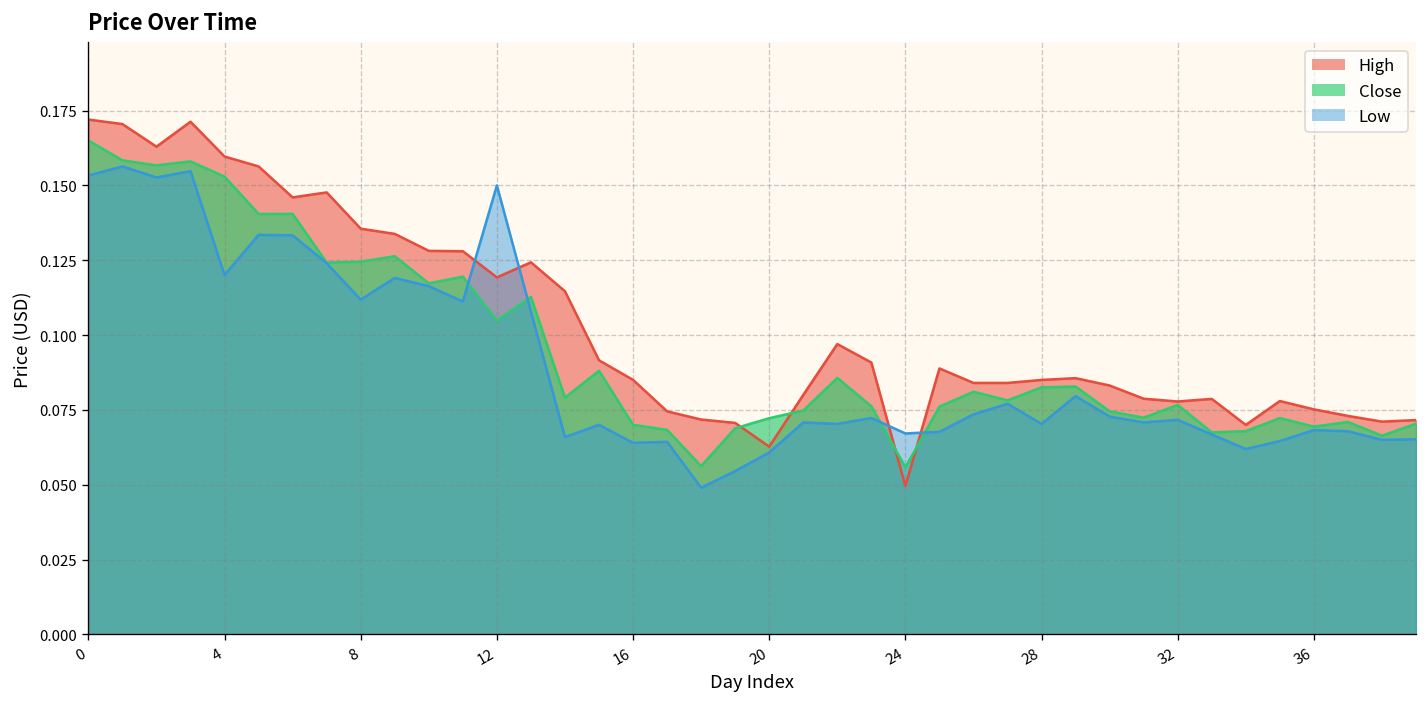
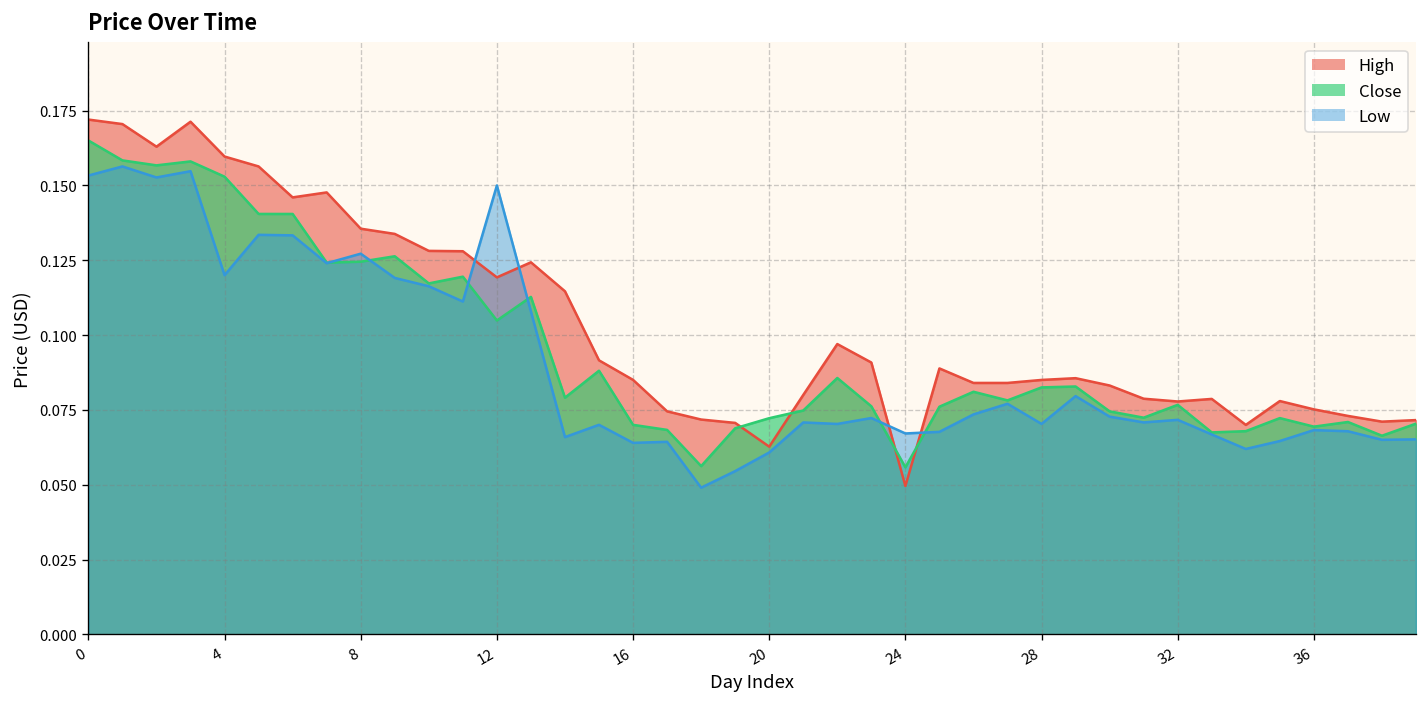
  {
    "High": {
      "0": 0.172,
      "4": 0.160,
      "8": 0.136,
      "12": 0.119,
      "16": 0.085,
      "20": 0.063,
      "24": 0.050,
      "28": 0.085,
      "32": 0.078,
      "36": 0.075
    },
    "Close": {
      "0": 0.165,
      "4": 0.153,
      "8": 0.125,
      "12": 0.105,
      "16": 0.070,
      "20": 0.072,
      "24": 0.056,
      "28": 0.083,
      "32": 0.077,
      "36": 0.069
    },
    "Low": {
      "0": 0.153,
      "4": 0.120,
-     "8": 0.112,
+     "8": 0.127,
      "12": 0.150,
      "16": 0.064,
      "20": 0.061,
      "24": 0.067,
      "28": 0.070,
      "32": 0.072,
      "36": 0.068
    }
  }
